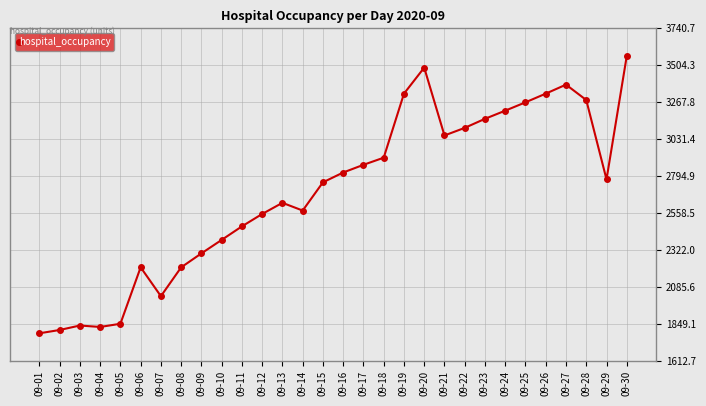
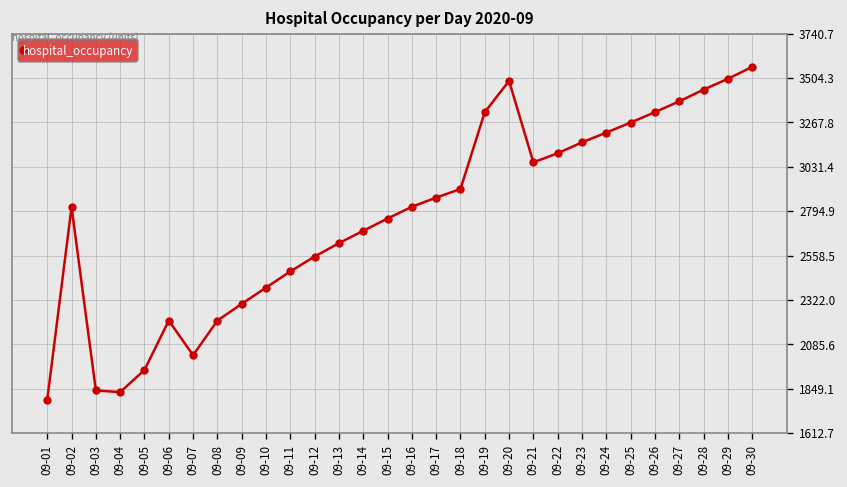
  {
    "09-01": 1790,
-   "09-02": 1810,
+   "09-02": 2820,
    "09-03": 1840,
    "09-04": 1830,
-   "09-05": 1850,
+   "09-05": 1950,
    "09-06": 2210,
    "09-07": 2030,
    "09-08": 2210,
    "09-09": 2300,
    "09-10": 2390,
    "09-11": 2470,
    "09-12": 2550,
    "09-13": 2620,
-   "09-14": 2570,
+   "09-14": 2690,
    "09-15": 2760,
    "09-16": 2820,
    "09-17": 2870,
    "09-18": 2910,
    "09-19": 3320,
    "09-20": 3490,
    "09-21": 3050,
    "09-22": 3100,
    "09-23": 3160,
    "09-24": 3210,
    "09-25": 3270,
    "09-26": 3320,
    "09-27": 3380,
-   "09-28": 3280,
-   "09-29": 2770,
+   "09-28": 3440,
+   "09-29": 3500,
    "09-30": 3560
  }
